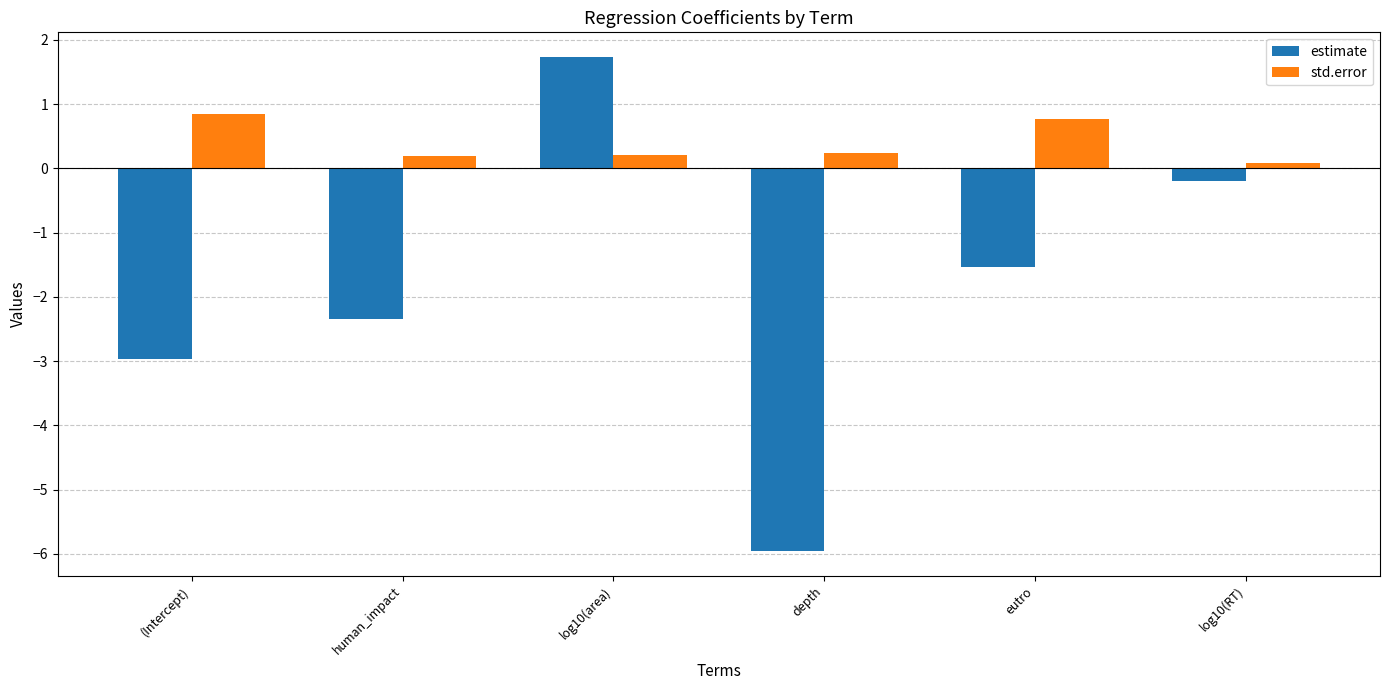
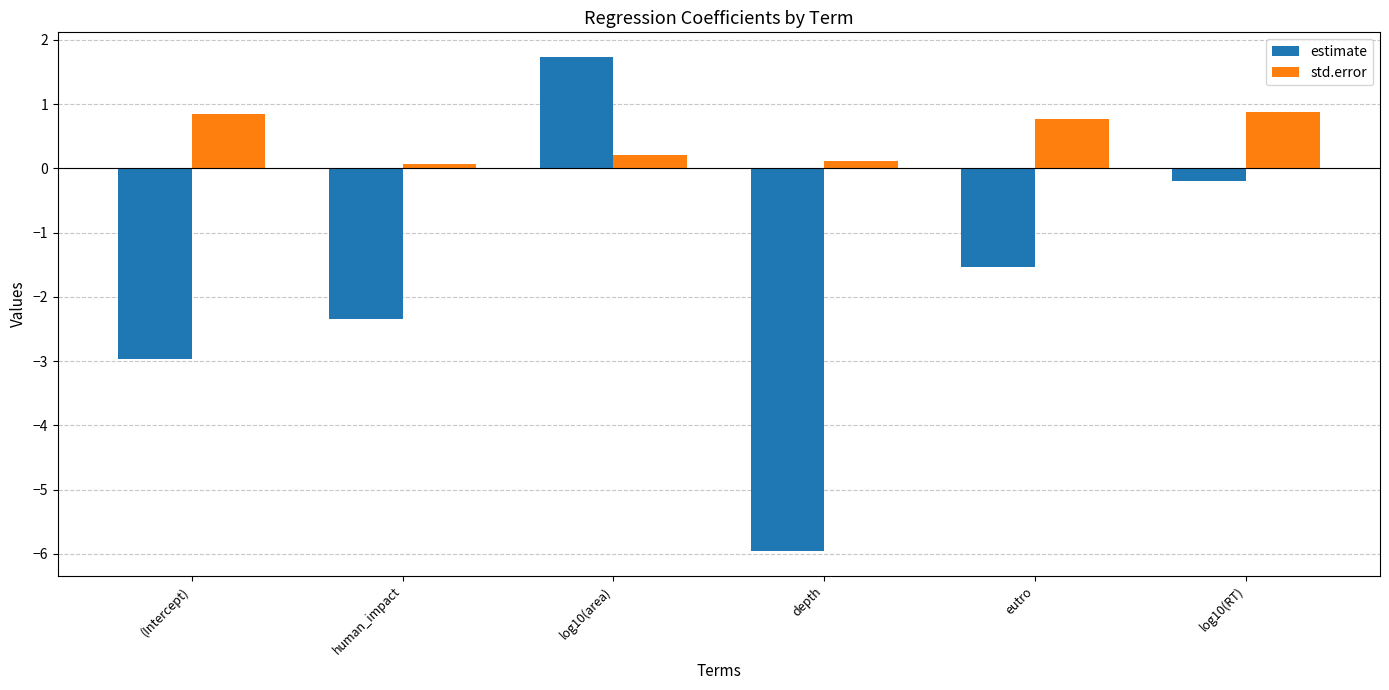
  {
    "estimate": {
      "(Intercept)": -3.0,
      "human_impact": -2.3,
      "log10(area)": 1.7,
      "depth": -6.0,
      "eutro": -1.5,
      "log10(RT)": -0.2
    },
    "std.error": {
      "(Intercept)": 0.8,
-     "human_impact": 0.2,
+     "human_impact": 0.1,
      "log10(area)": 0.2,
-     "depth": 0.2,
+     "depth": 0.1,
      "eutro": 0.8,
-     "log10(RT)": 0.1
+     "log10(RT)": 0.9
    }
  }
